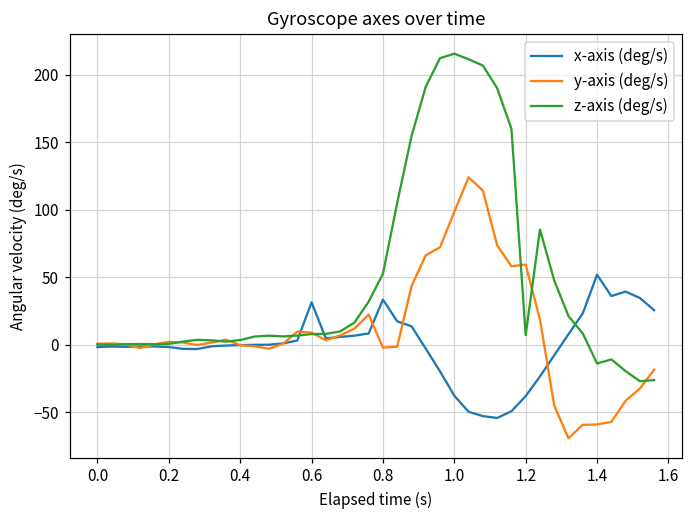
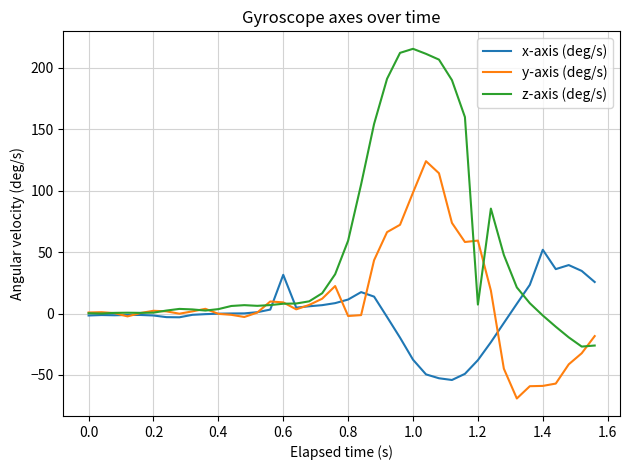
  {
    "x-axis (deg/s)": {
      "0.2": -2,
      "0.6": 32,
-     "0.8": 34,
+     "0.8": 11,
      "1.0": -38,
      "1.2": -38,
      "1.4": 52
    },
    "y-axis (deg/s)": {
      "0.8": -2,
      "1.0": 98,
      "1.2": 59,
      "1.4": -59
    },
    "z-axis (deg/s)": {
      "0.4": 4,
-     "0.8": 53,
+     "0.8": 59,
      "1.0": 215,
      "1.2": 7,
-     "1.4": -14
+     "1.4": -2
    }
  }
